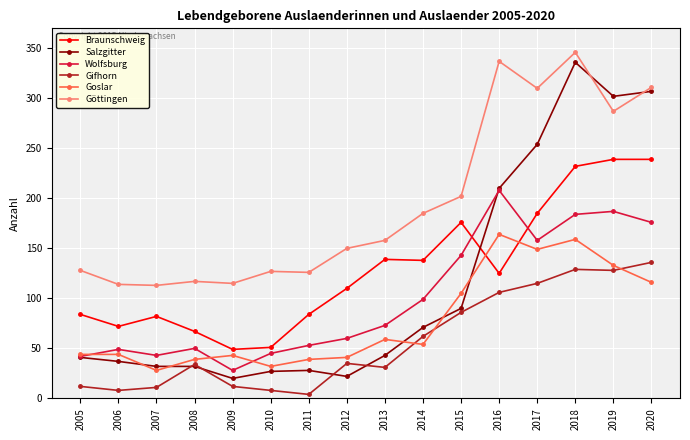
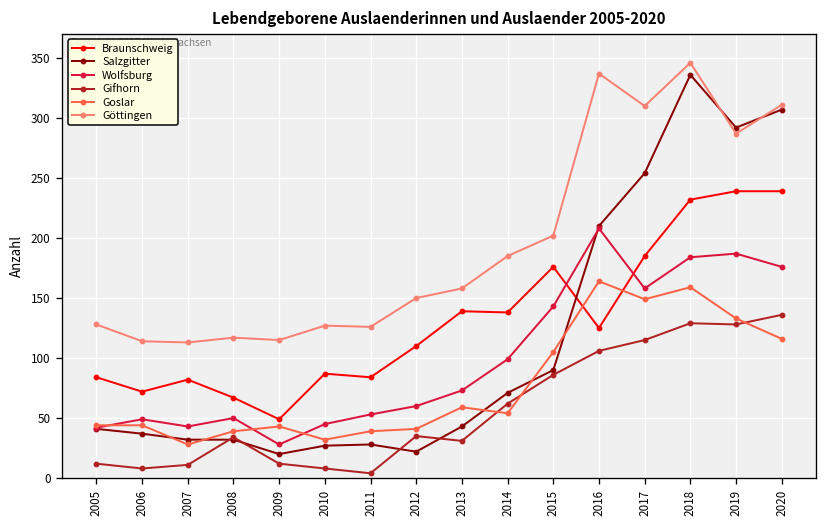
  {
    "Braunschweig": {
      "2005": 84,
      "2006": 72,
      "2007": 82,
      "2008": 67,
      "2009": 49,
-     "2010": 51,
+     "2010": 87,
      "2011": 84,
      "2012": 110,
      "2013": 139,
      "2014": 138,
      "2015": 176,
      "2016": 125,
      "2017": 185,
      "2018": 232,
      "2019": 239,
      "2020": 239
    },
    "Salzgitter": {
      "2006": 37,
      "2007": 32,
      "2009": 20,
      "2010": 27,
      "2011": 28,
      "2012": 22,
      "2013": 43,
      "2014": 71,
      "2015": 90,
      "2017": 254,
      "2018": 336,
-     "2019": 302,
+     "2019": 292,
      "2020": 307
    }
  }
